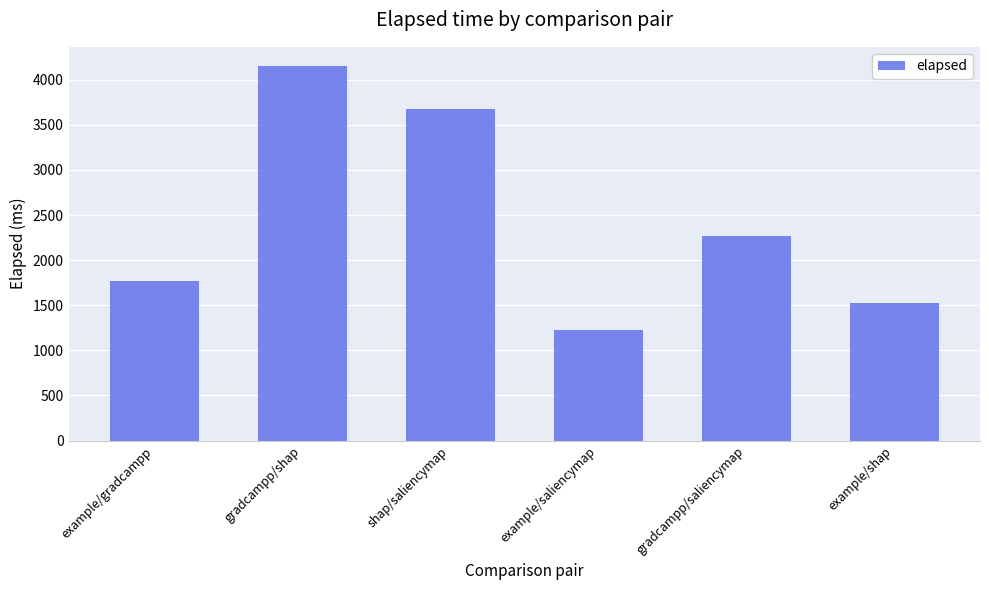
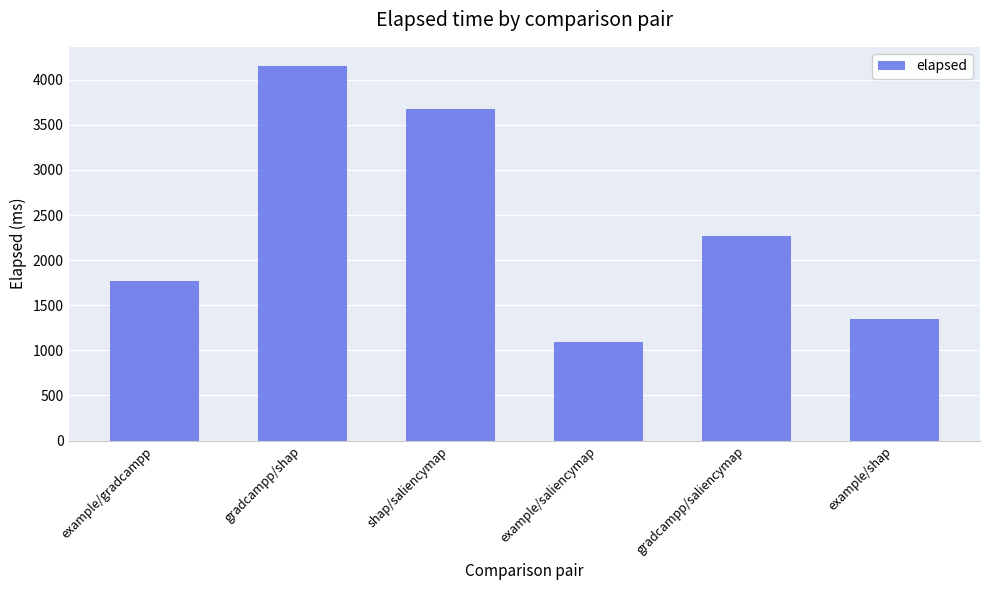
  {
    "example/gradcampp": 1800,
    "gradcampp/shap": 4200,
    "shap/saliencymap": 3700,
-   "example/saliencymap": 1200,
+   "example/saliencymap": 1100,
    "gradcampp/saliencymap": 2300,
-   "example/shap": 1500
+   "example/shap": 1300
  }
